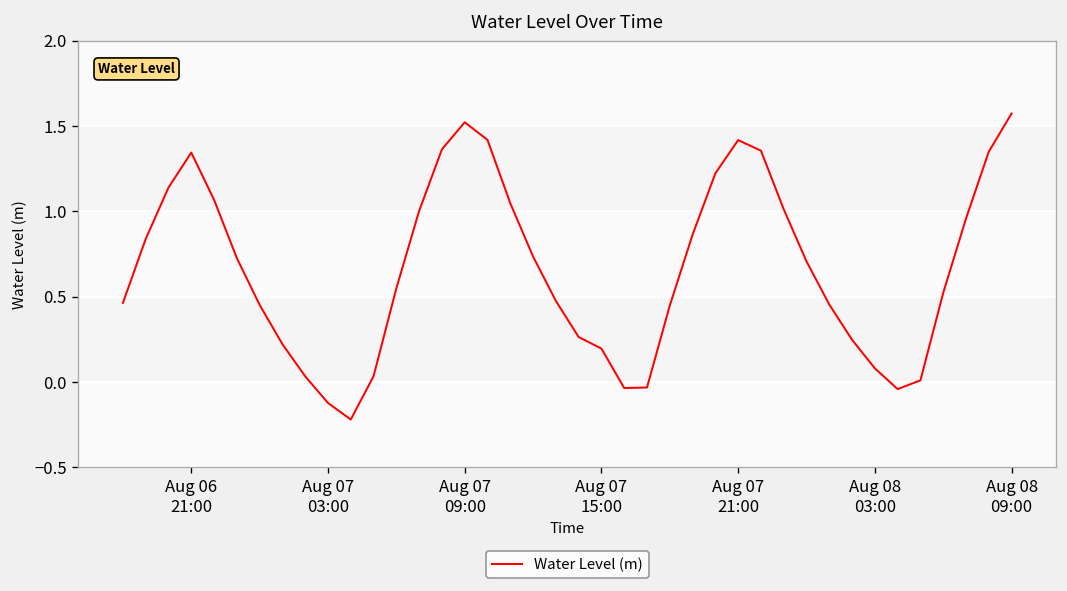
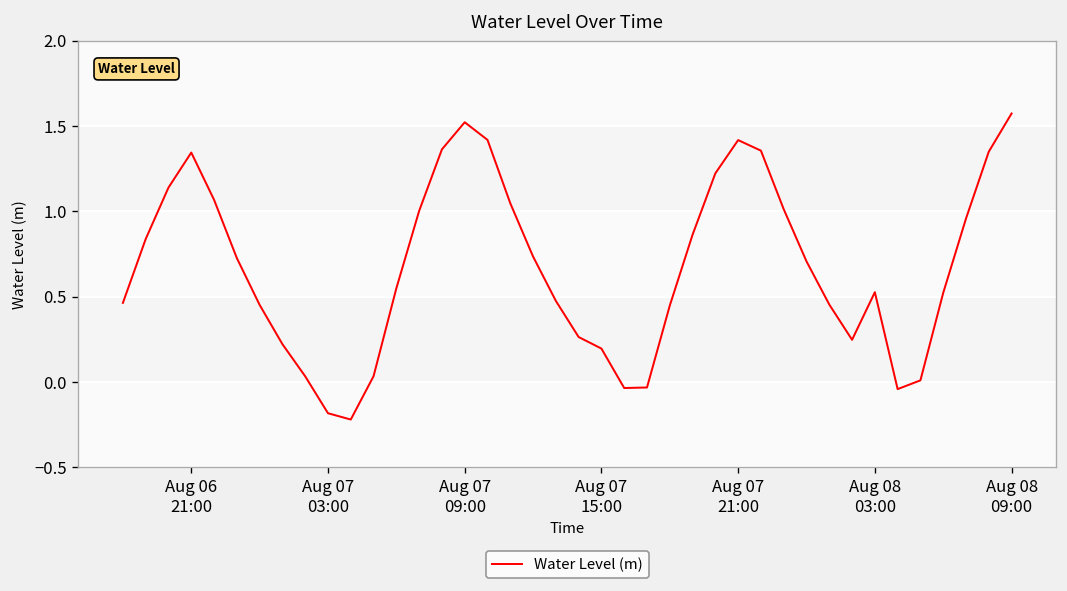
  {
    "Aug 06 21:00": 1.34,
-   "Aug 07 03:00": -0.12,
+   "Aug 07 03:00": -0.18,
    "Aug 07 09:00": 1.52,
    "Aug 07 15:00": 0.19,
    "Aug 07 21:00": 1.42,
-   "Aug 08 03:00": 0.08,
+   "Aug 08 03:00": 0.53,
    "Aug 08 09:00": 1.57
  }
